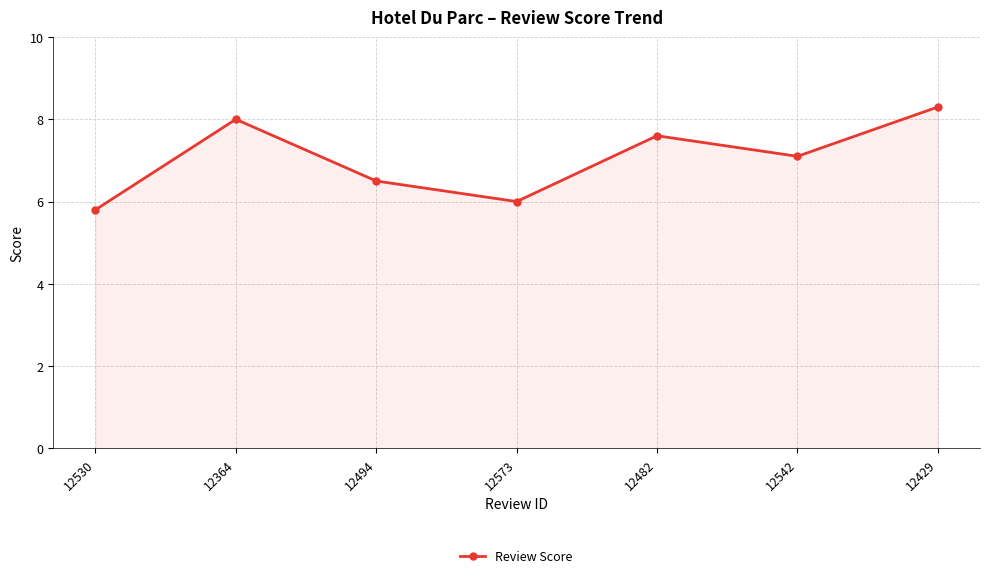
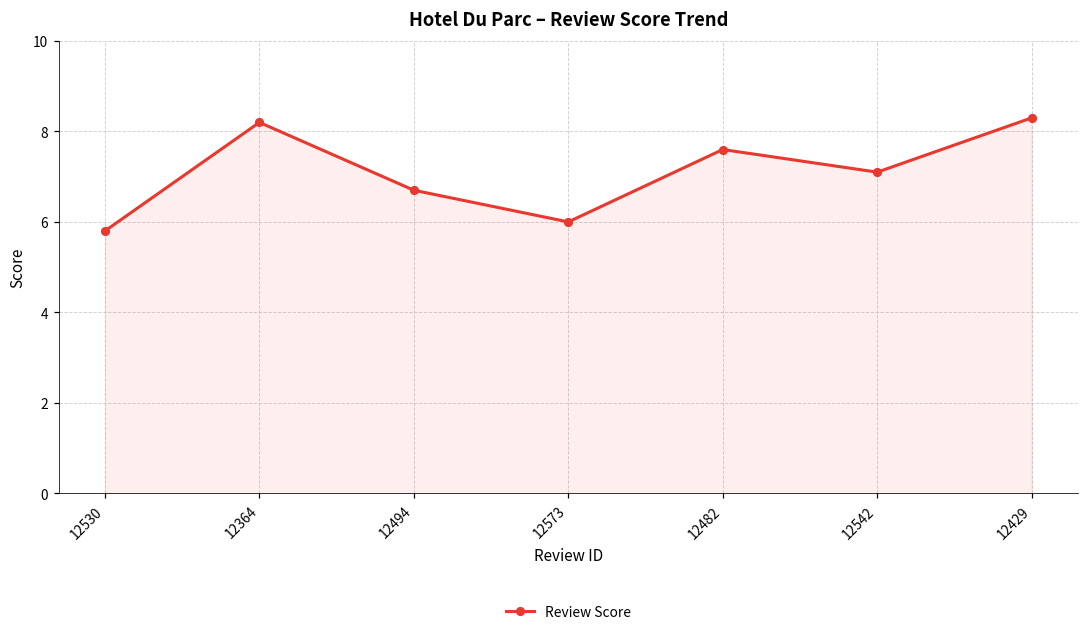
  {
    "12530": 5.8,
-   "12364": 8.0,
-   "12494": 6.5,
+   "12364": 8.2,
+   "12494": 6.7,
    "12573": 6.0,
    "12482": 7.6,
    "12542": 7.1,
    "12429": 8.3
  }
